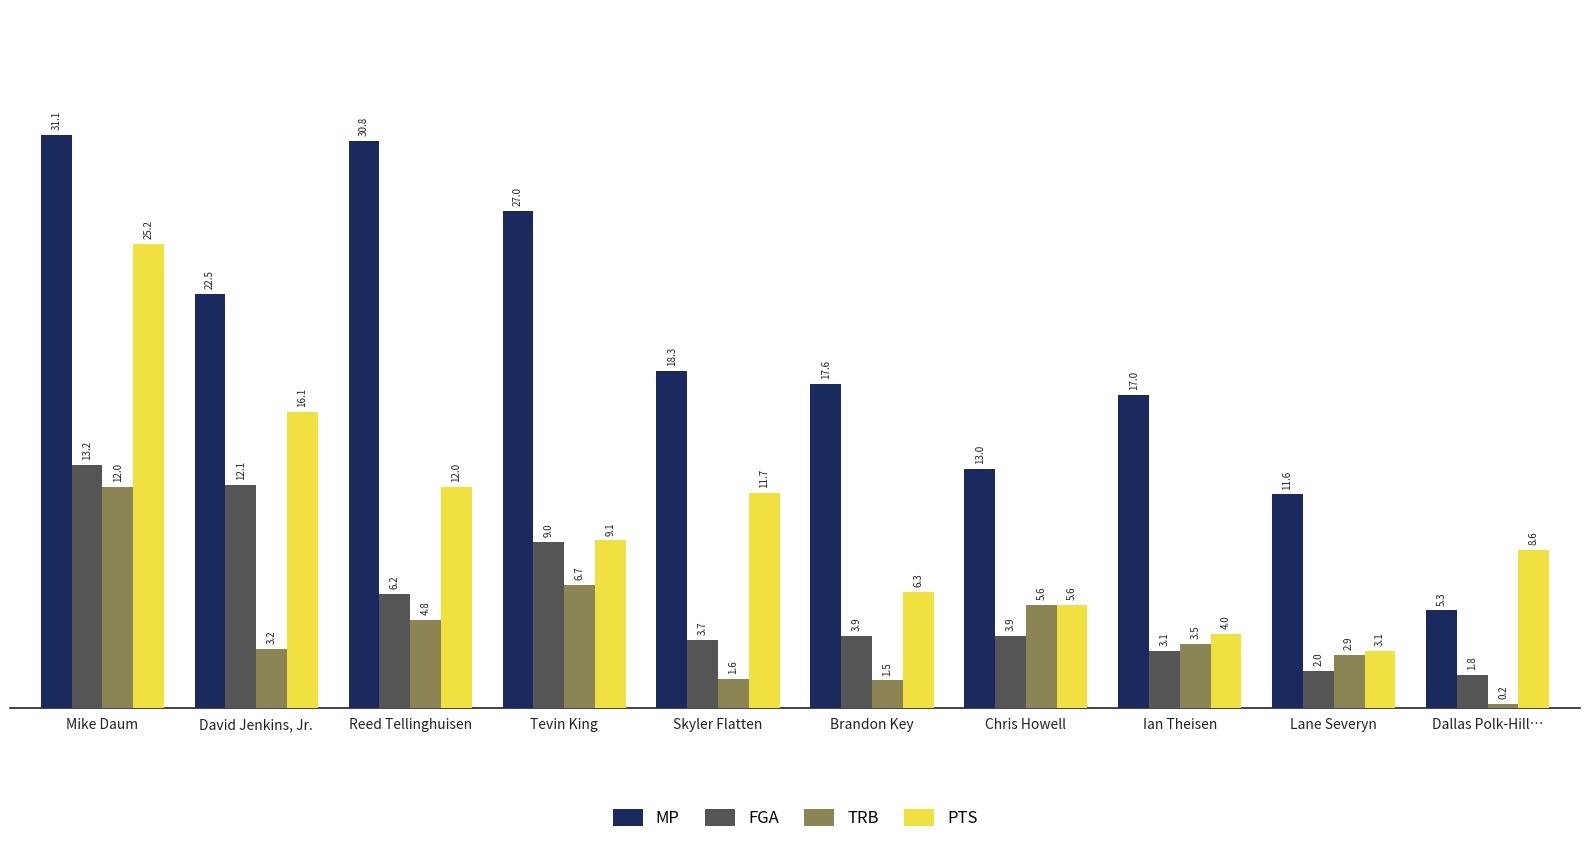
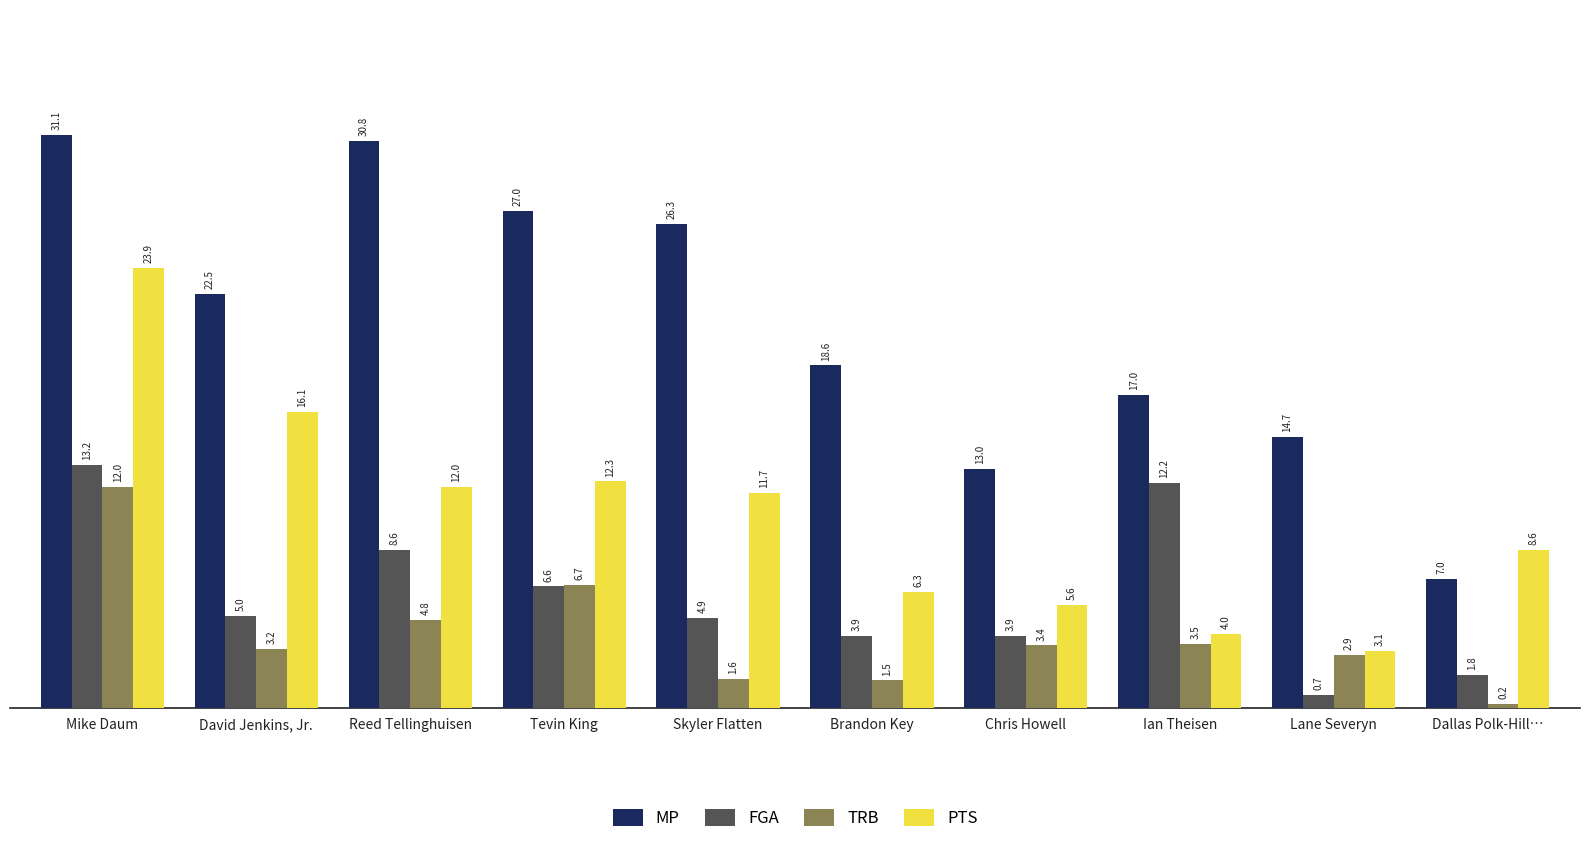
  {
    "MP": {
      "Mike Daum": 31.1,
      "David Jenkins, Jr.": 22.5,
      "Reed Tellinghuisen": 30.8,
      "Tevin King": 27.0,
-     "Skyler Flatten": 18.3,
-     "Brandon Key": 17.6,
+     "Skyler Flatten": 26.3,
+     "Brandon Key": 18.6,
      "Chris Howell": 13.0,
      "Ian Theisen": 17.0,
-     "Lane Severyn": 11.6,
-     "Dallas Polk-Hill…": 5.3
+     "Lane Severyn": 14.7,
+     "Dallas Polk-Hill…": 7.0
    },
    "FGA": {
      "Mike Daum": 13.2,
-     "David Jenkins, Jr.": 12.1,
-     "Reed Tellinghuisen": 6.2,
-     "Tevin King": 9.0,
-     "Skyler Flatten": 3.7,
+     "David Jenkins, Jr.": 5.0,
+     "Reed Tellinghuisen": 8.6,
+     "Tevin King": 6.6,
+     "Skyler Flatten": 4.9,
      "Brandon Key": 3.9,
      "Chris Howell": 3.9,
-     "Ian Theisen": 3.1,
-     "Lane Severyn": 2.0,
+     "Ian Theisen": 12.2,
+     "Lane Severyn": 0.7,
      "Dallas Polk-Hill…": 1.8
    },
    "TRB": {
      "Mike Daum": 12.0,
      "David Jenkins, Jr.": 3.2,
      "Reed Tellinghuisen": 4.8,
      "Tevin King": 6.7,
      "Skyler Flatten": 1.6,
      "Brandon Key": 1.5,
-     "Chris Howell": 5.6,
+     "Chris Howell": 3.4,
      "Ian Theisen": 3.5,
      "Lane Severyn": 2.9,
      "Dallas Polk-Hill…": 0.2
    },
    "PTS": {
-     "Mike Daum": 25.2,
+     "Mike Daum": 23.9,
      "David Jenkins, Jr.": 16.1,
      "Reed Tellinghuisen": 12.0,
-     "Tevin King": 9.1,
+     "Tevin King": 12.3,
      "Skyler Flatten": 11.7,
      "Brandon Key": 6.3,
      "Chris Howell": 5.6,
      "Ian Theisen": 4.0,
      "Lane Severyn": 3.1,
      "Dallas Polk-Hill…": 8.6
    }
  }
